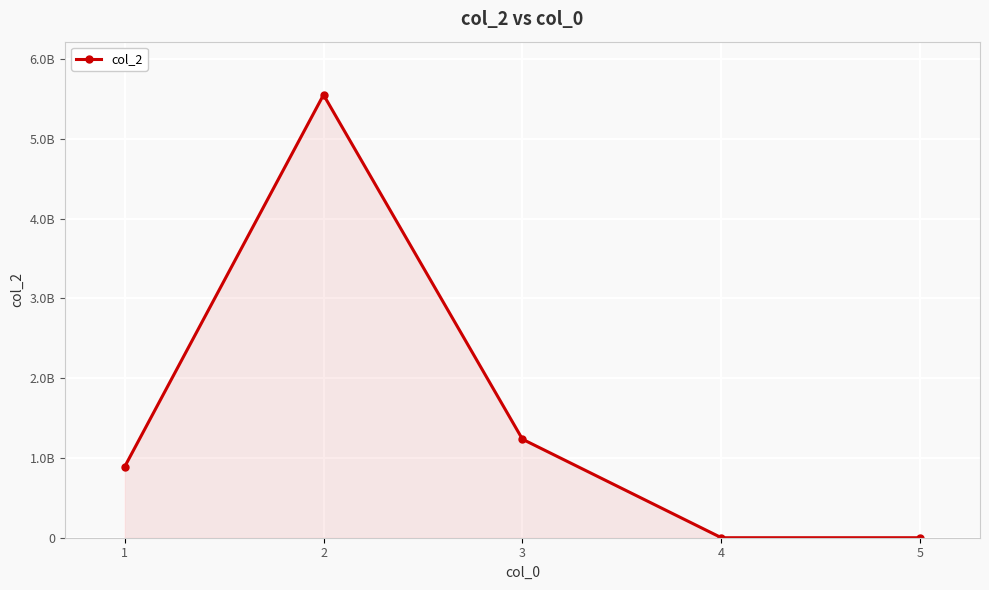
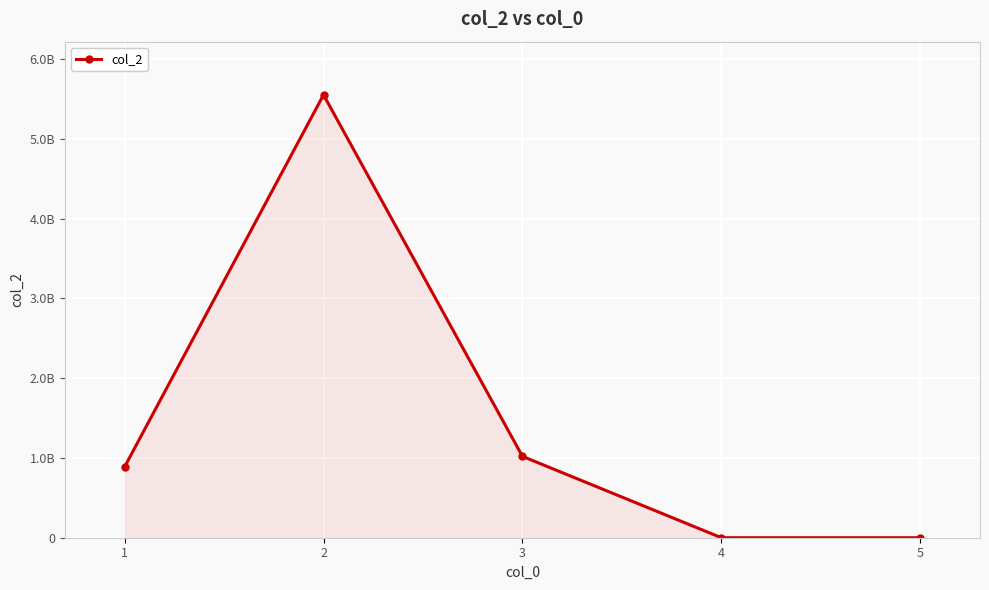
  {
    "1": 900000000,
    "2": 5600000000,
-   "3": 1200000000,
+   "3": 1000000000,
    "4": 0,
    "5": 0
  }
